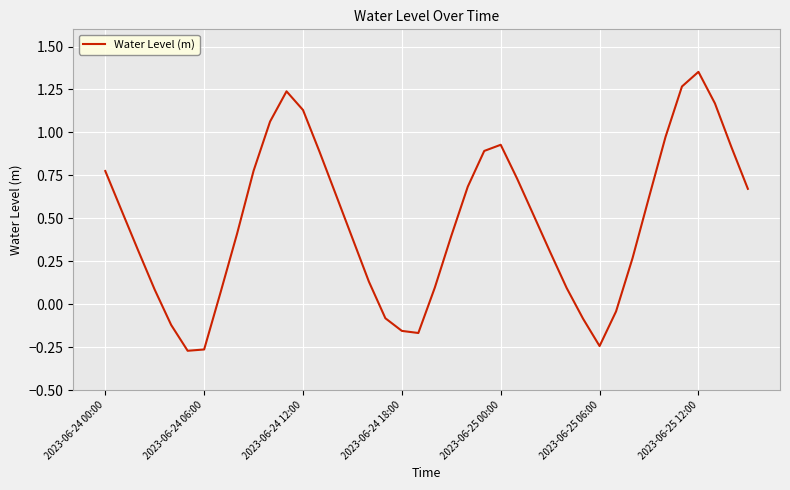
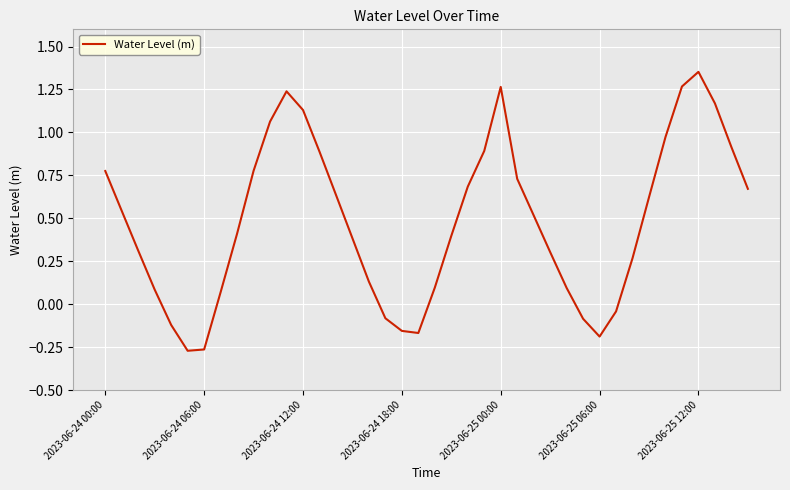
  {
    "2023-06-24 00:00": 0.78,
    "2023-06-24 06:00": -0.26,
    "2023-06-24 12:00": 1.13,
    "2023-06-24 18:00": -0.16,
-   "2023-06-25 00:00": 0.93,
-   "2023-06-25 06:00": -0.24,
+   "2023-06-25 00:00": 1.26,
+   "2023-06-25 06:00": -0.19,
    "2023-06-25 12:00": 1.35
  }
